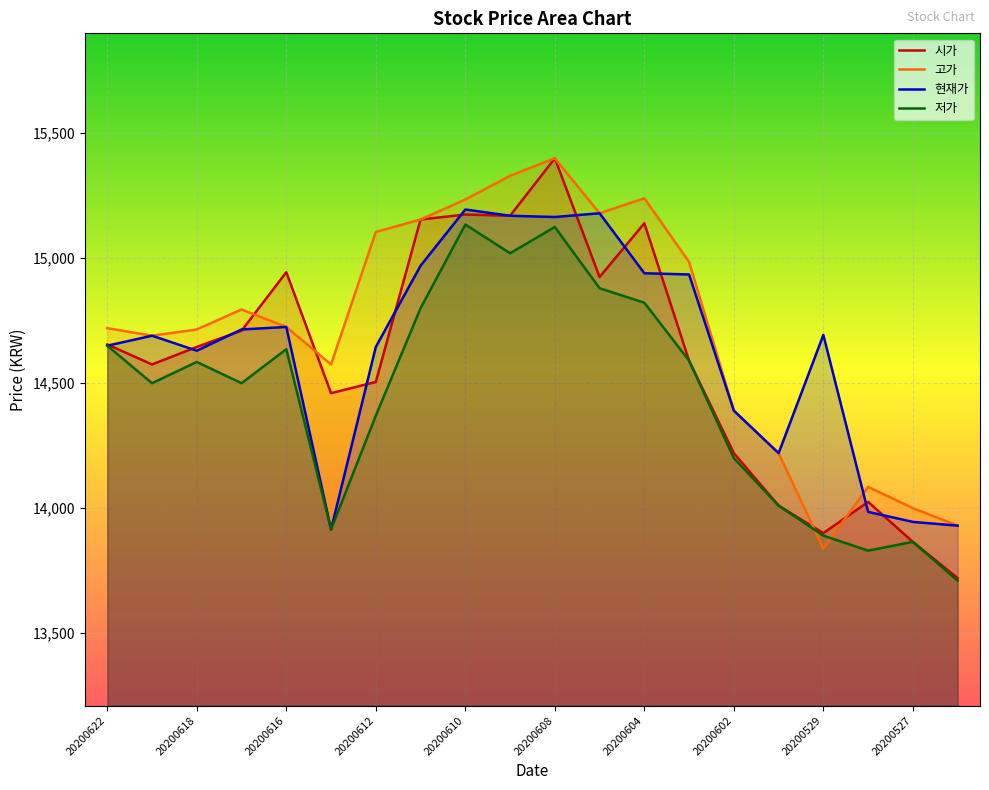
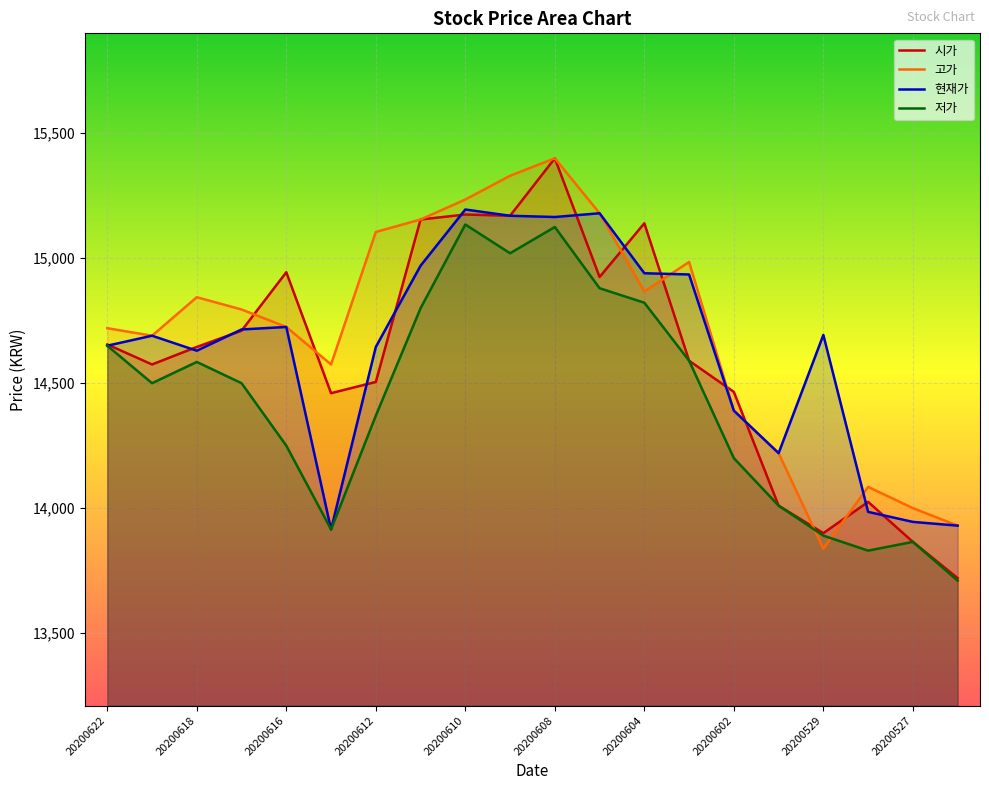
  {
    "시가": {
      "20200618": "14,650",
      "20200616": "14,940",
      "20200612": "14,510",
      "20200610": "15,180",
      "20200604": "15,140",
-     "20200602": "14,220"
+     "20200602": "14,470"
    },
    "고가": {
      "20200622": "14,720",
-     "20200618": "14,720",
+     "20200618": "14,840",
      "20200612": "15,110",
      "20200610": "15,240",
-     "20200604": "15,240",
+     "20200604": "14,870",
      "20200529": "13,840",
      "20200527": "14,000"
    },
    "현재가": {
      "20200618": "14,630",
      "20200612": "14,650",
      "20200610": "15,200",
      "20200608": "15,170",
      "20200604": "14,940",
      "20200529": "14,690",
      "20200527": "13,950"
    },
    "저가": {
      "20200618": "14,590",
-     "20200616": "14,640",
+     "20200616": "14,250",
      "20200612": "14,370",
      "20200610": "15,140",
      "20200608": "15,130",
      "20200604": "14,820",
      "20200602": "14,200"
    }
  }
